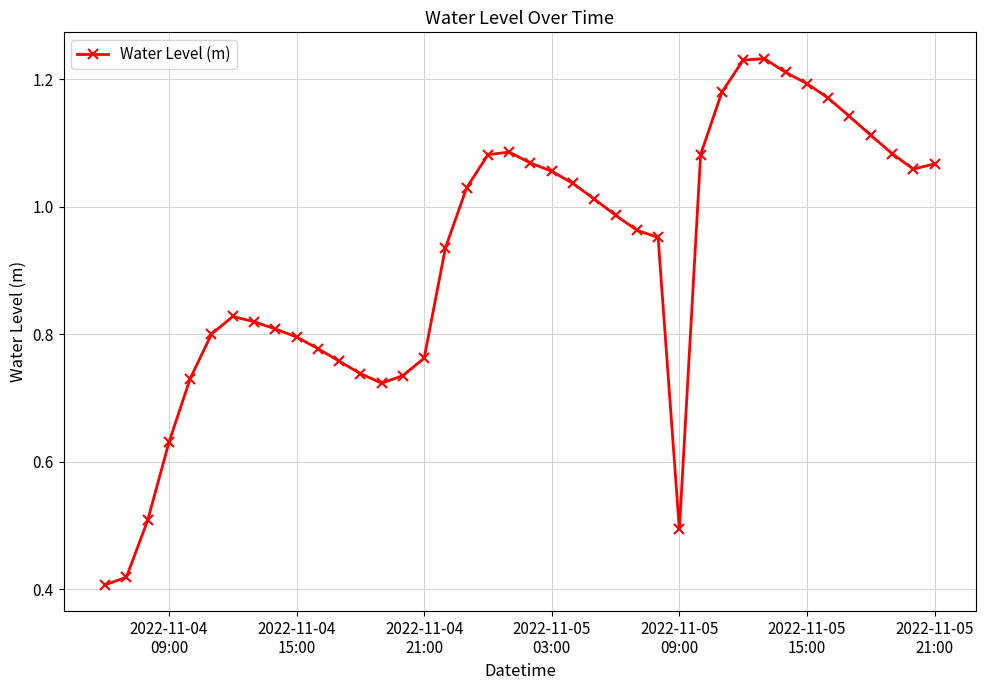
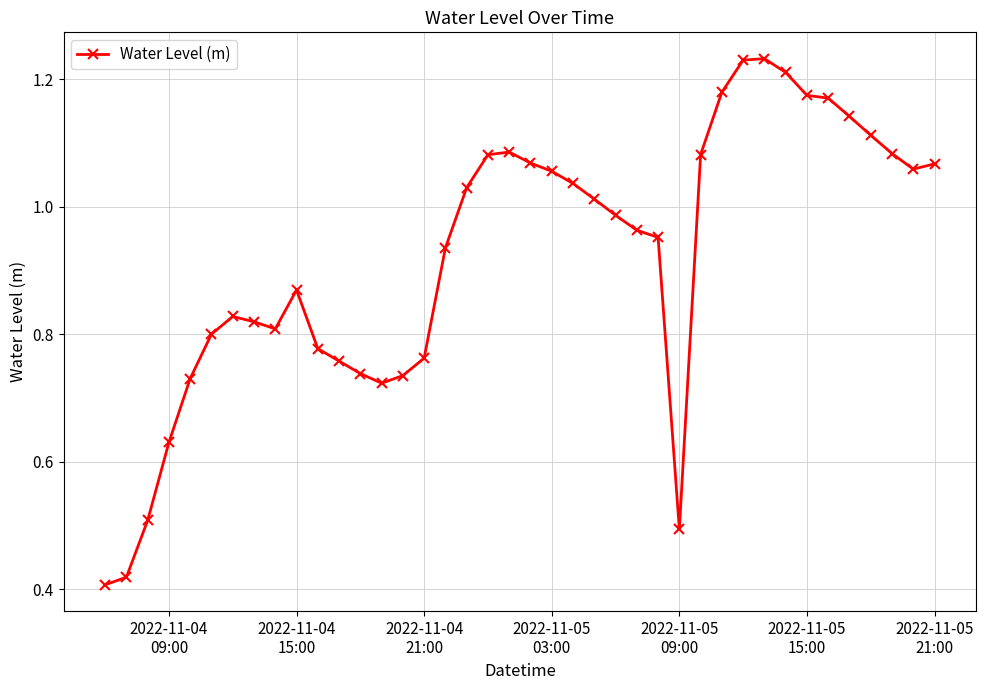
  {
    "2022-11-04 09:00": 0.63,
-   "2022-11-04 15:00": 0.80,
+   "2022-11-04 15:00": 0.87,
    "2022-11-04 21:00": 0.76,
    "2022-11-05 03:00": 1.06,
    "2022-11-05 09:00": 0.49,
-   "2022-11-05 15:00": 1.19,
+   "2022-11-05 15:00": 1.17,
    "2022-11-05 21:00": 1.07
  }
